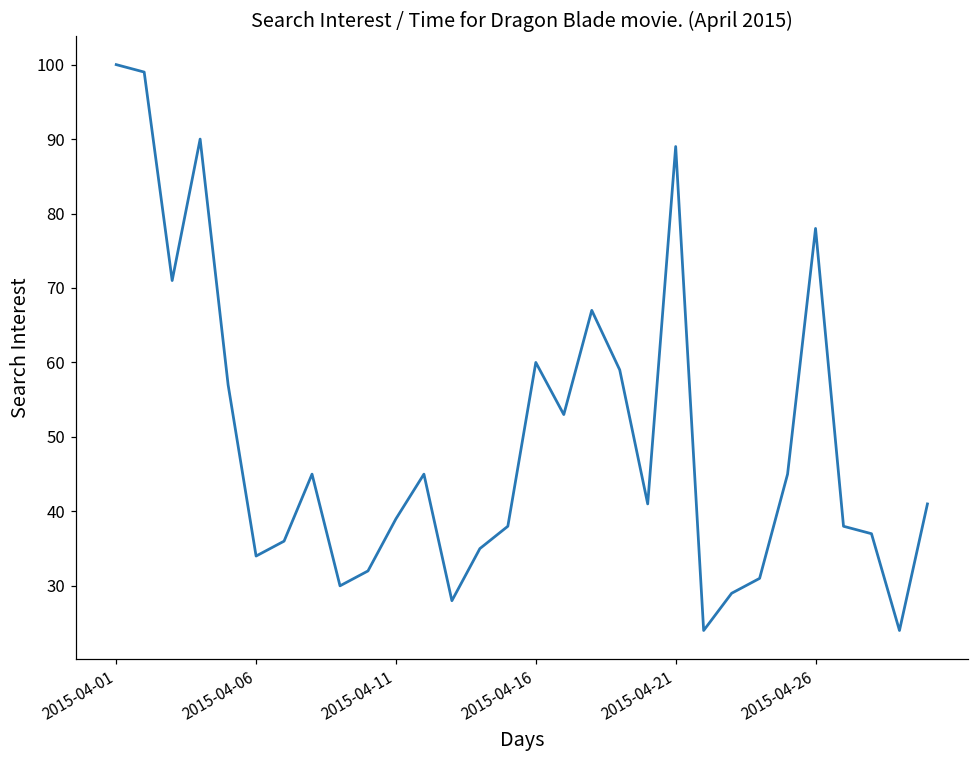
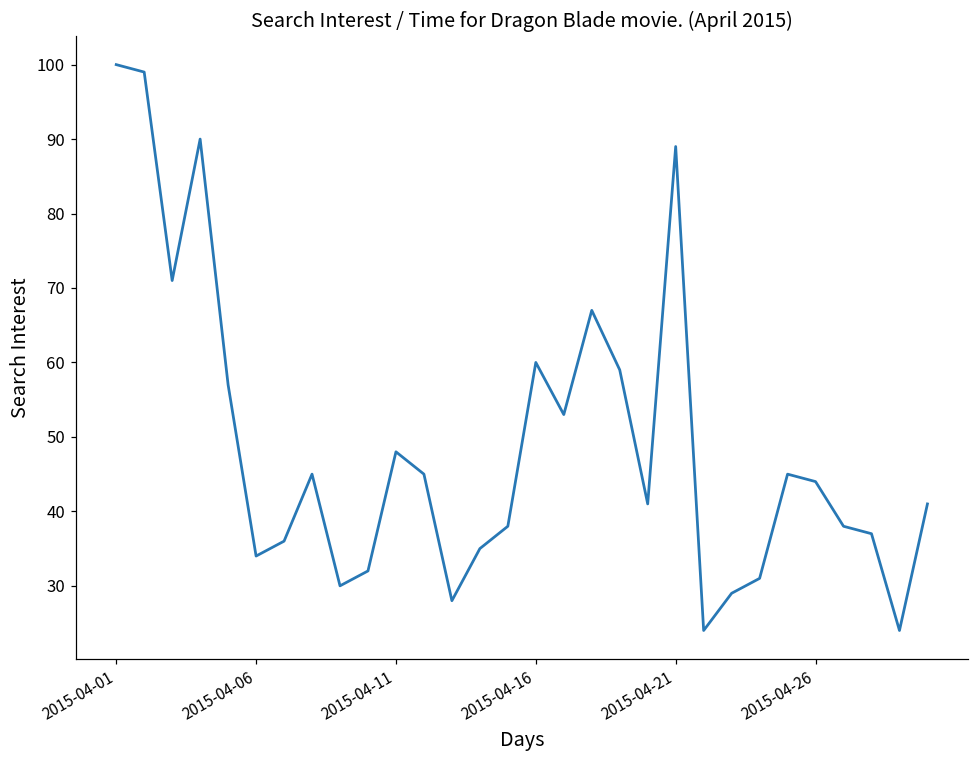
  {
    "2015-04-01": 100,
    "2015-04-06": 34,
-   "2015-04-11": 39,
+   "2015-04-11": 48,
    "2015-04-16": 60,
    "2015-04-21": 89,
-   "2015-04-26": 78
+   "2015-04-26": 44
  }
